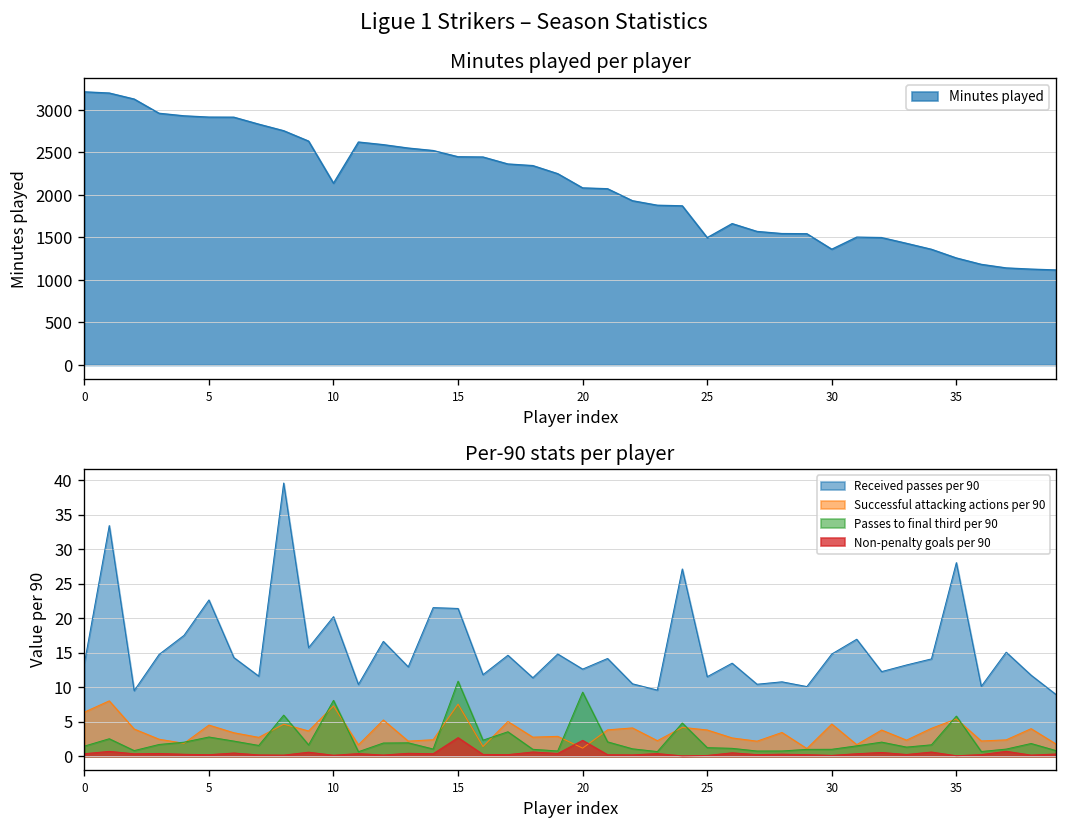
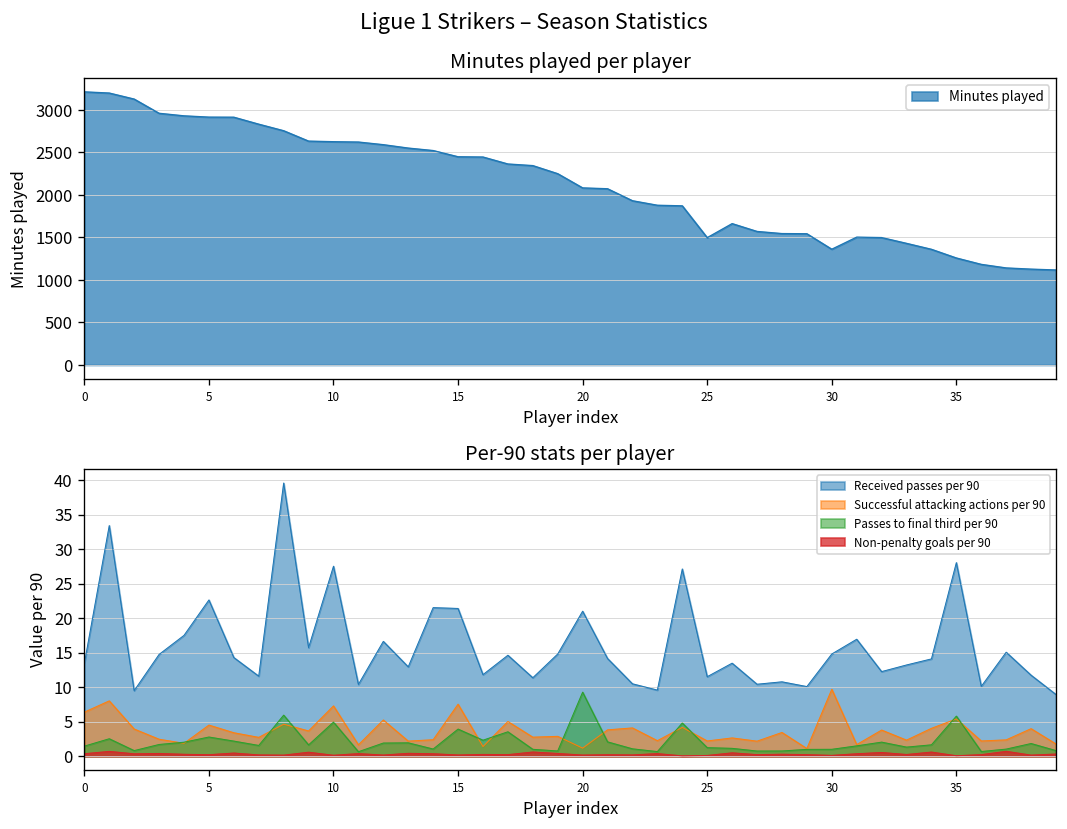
  {
    "Minutes played per player": {
      "0": 3200,
      "5": 2900,
-     "10": 2100,
+     "10": 2600,
      "15": 2400,
      "20": 2100,
      "25": 1500,
      "30": 1400,
      "35": 1300
    },
    "Per-90 stats per player": {
      "Received passes per 90": {
        "0": 13,
        "5": 23,
-       "10": 20,
+       "10": 28,
        "15": 21,
-       "20": 13,
+       "20": 21,
        "25": 12,
        "30": 15,
        "35": 28
      },
      "Successful attacking actions per 90": {
        "0": 6,
        "5": 5,
        "10": 7,
        "15": 8,
        "20": 1,
-       "25": 4,
-       "30": 5
+       "25": 2,
+       "30": 10
      },
      "Passes to final third per 90": {
        "0": 1,
        "5": 3,
-       "10": 8,
-       "15": 11,
+       "10": 5,
+       "15": 4,
        "20": 9,
        "25": 1,
        "30": 1
      },
      "Non-penalty goals per 90": {
        "0": 0,
        "5": 0,
        "10": 0,
-       "15": 3,
-       "20": 2,
+       "15": 0,
+       "20": 0,
        "25": 0,
        "30": 0,
        "35": 0
      }
    }
  }
